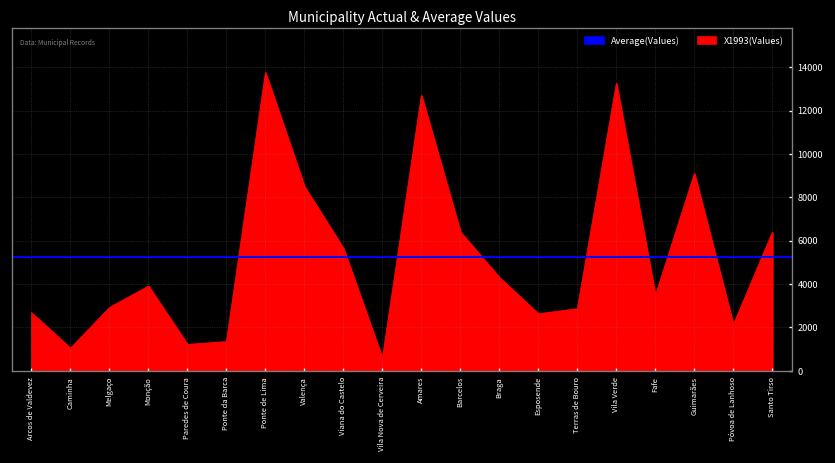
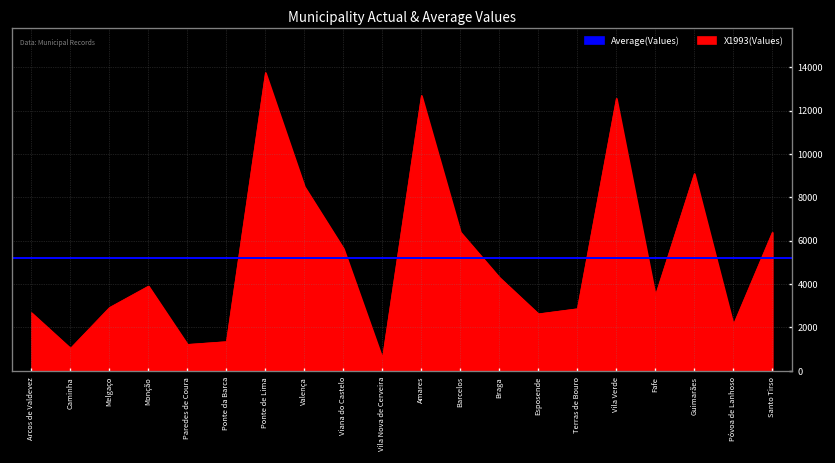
  {
    "Arcos de Valdevez": 2700,
    "Caminha": 1000,
    "Melgaço": 2900,
    "Monção": 3900,
    "Paredes de Coura": 1200,
    "Ponte da Barca": 1300,
    "Ponte de Lima": 13700,
    "Valença": 8500,
    "Viana do Castelo": 5600,
    "Vila Nova de Cerveira": 600,
    "Amares": 12700,
    "Barcelos": 6400,
    "Braga": 4300,
    "Esposende": 2600,
    "Terras de Bouro": 2900,
-   "Vila Verde": 13200,
+   "Vila Verde": 12600,
    "Fafe": 3500,
    "Guimarães": 9100,
    "Póvoa de Lanhoso": 2100,
    "Santo Tirso": 6400
  }
